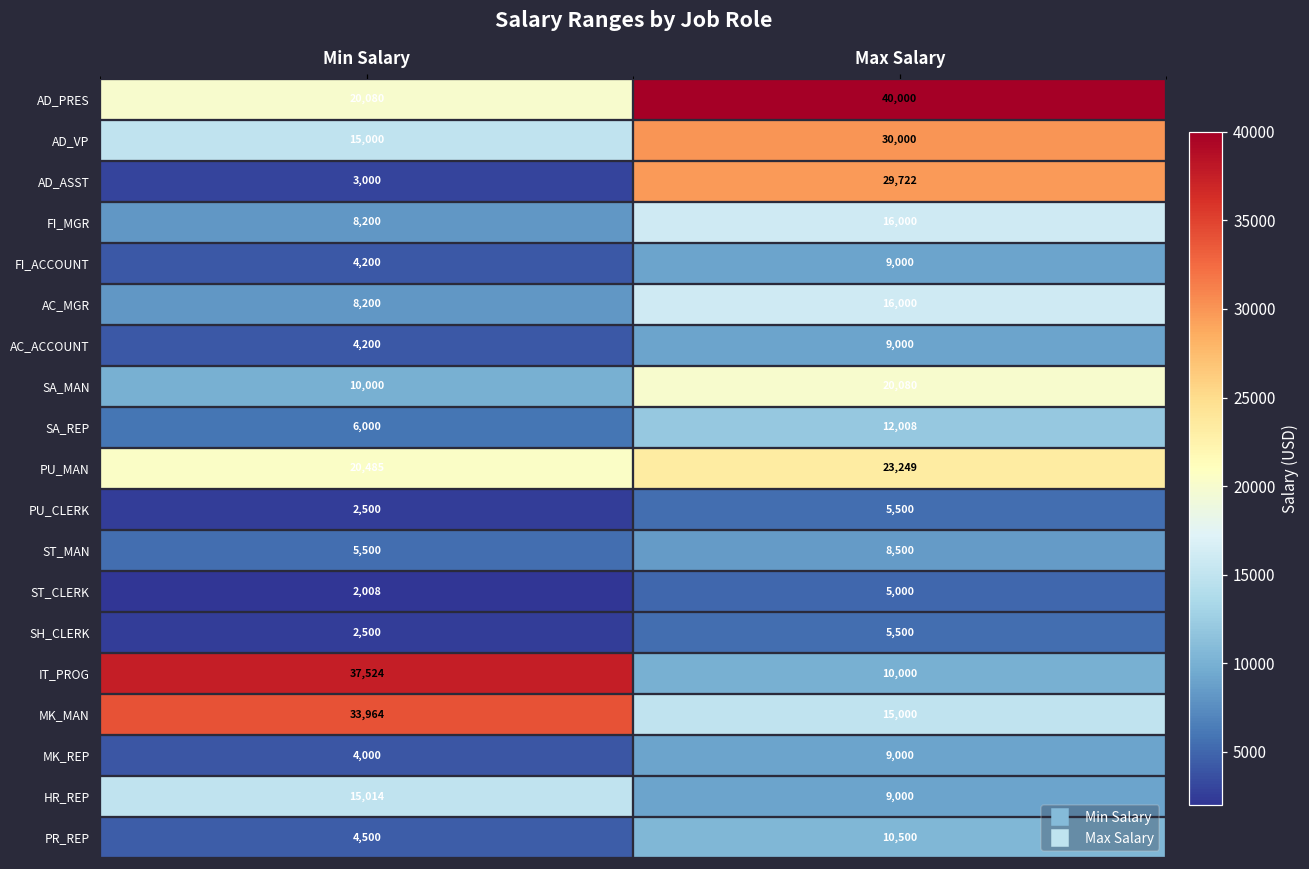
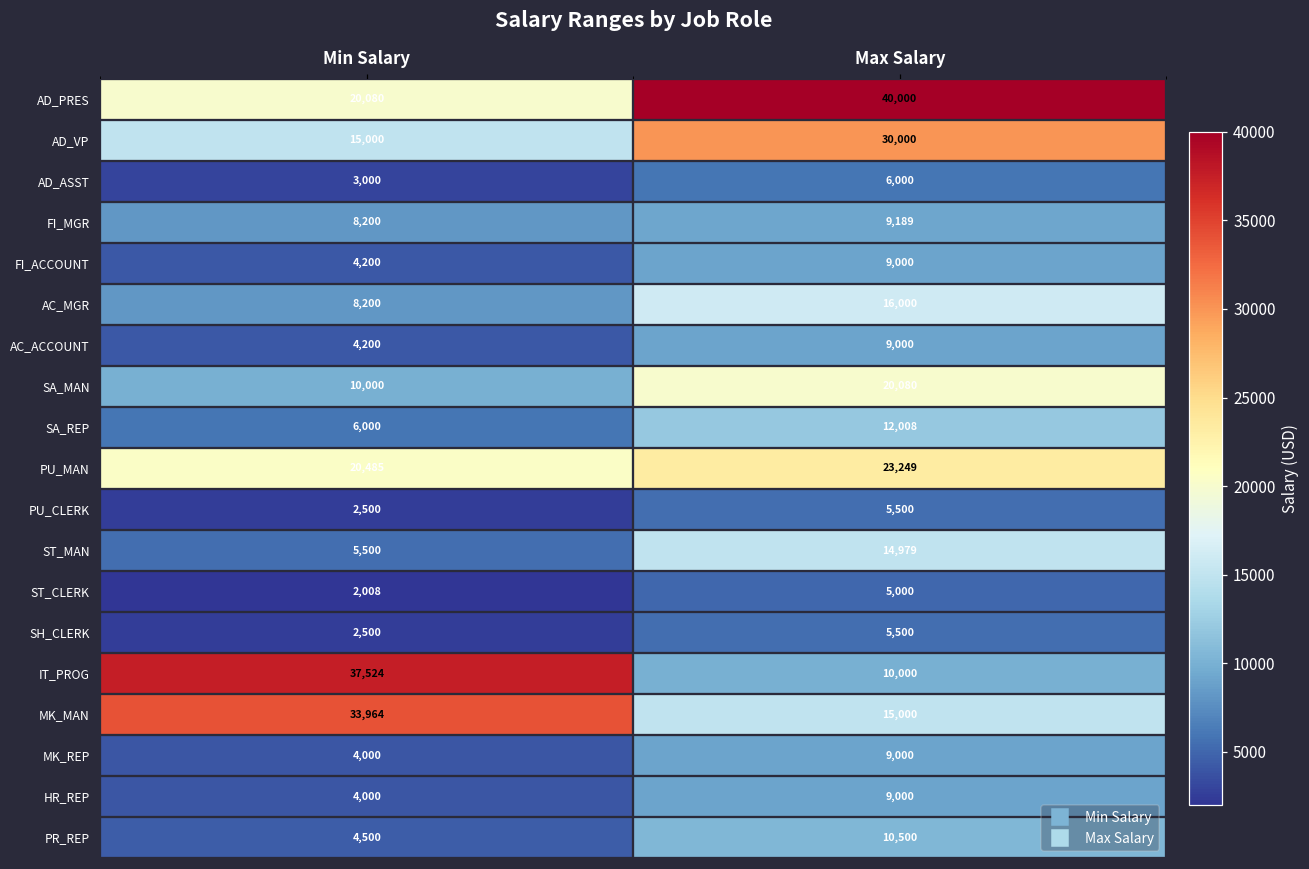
  {
    "AD_PRES": {
      "Min Salary": "20,080",
      "Max Salary": "40,000"
    },
    "AD_VP": {
      "Min Salary": "15,000",
      "Max Salary": "30,000"
    },
    "AD_ASST": {
      "Min Salary": "3,000",
-     "Max Salary": "29,722"
+     "Max Salary": "6,000"
    },
    "FI_MGR": {
      "Min Salary": "8,200",
-     "Max Salary": "16,000"
+     "Max Salary": "9,189"
    },
    "FI_ACCOUNT": {
      "Min Salary": "4,200",
      "Max Salary": "9,000"
    },
    "AC_MGR": {
      "Min Salary": "8,200",
      "Max Salary": "16,000"
    },
    "AC_ACCOUNT": {
      "Min Salary": "4,200",
      "Max Salary": "9,000"
    },
    "SA_MAN": {
      "Min Salary": "10,000",
      "Max Salary": "20,080"
    },
    "SA_REP": {
      "Min Salary": "6,000",
      "Max Salary": "12,008"
    },
    "PU_MAN": {
      "Min Salary": "20,485",
      "Max Salary": "23,249"
    },
    "PU_CLERK": {
      "Min Salary": "2,500",
      "Max Salary": "5,500"
    },
    "ST_MAN": {
      "Min Salary": "5,500",
-     "Max Salary": "8,500"
+     "Max Salary": "14,979"
    },
    "ST_CLERK": {
      "Min Salary": "2,008",
      "Max Salary": "5,000"
    },
    "SH_CLERK": {
      "Min Salary": "2,500",
      "Max Salary": "5,500"
    },
    "IT_PROG": {
      "Min Salary": "37,524",
      "Max Salary": "10,000"
    },
    "MK_MAN": {
      "Min Salary": "33,964",
      "Max Salary": "15,000"
    },
    "MK_REP": {
      "Min Salary": "4,000",
      "Max Salary": "9,000"
    },
    "HR_REP": {
-     "Min Salary": "15,014",
+     "Min Salary": "4,000",
      "Max Salary": "9,000"
    },
    "PR_REP": {
      "Min Salary": "4,500",
      "Max Salary": "10,500"
    }
  }
